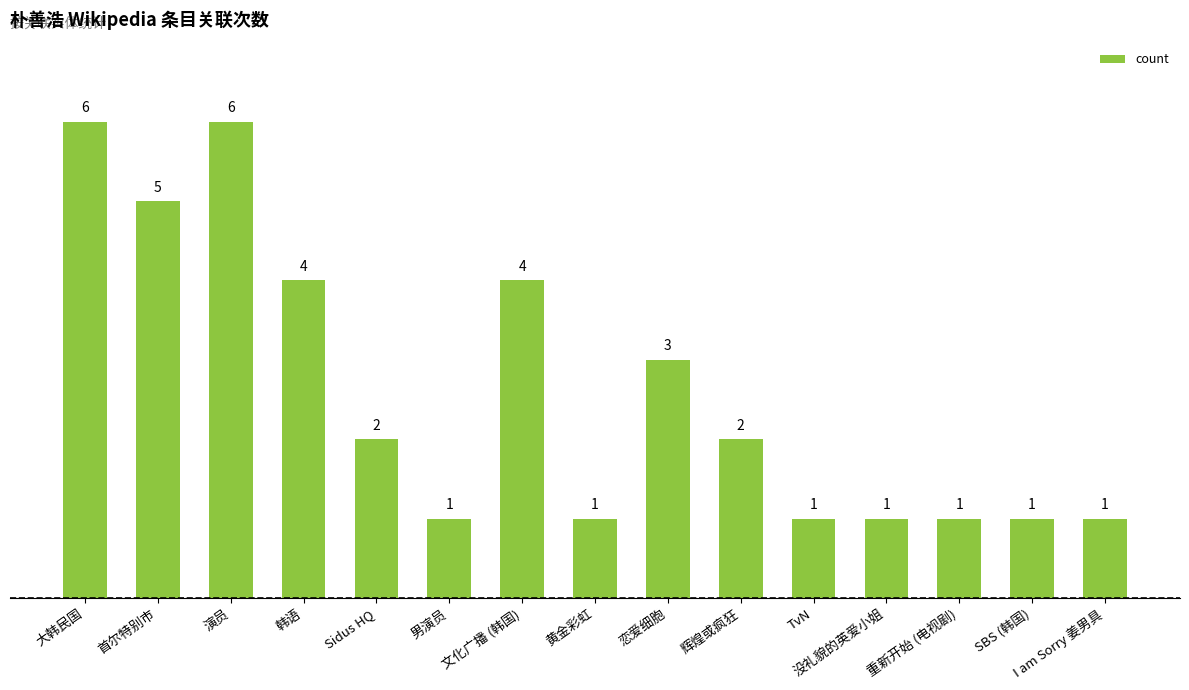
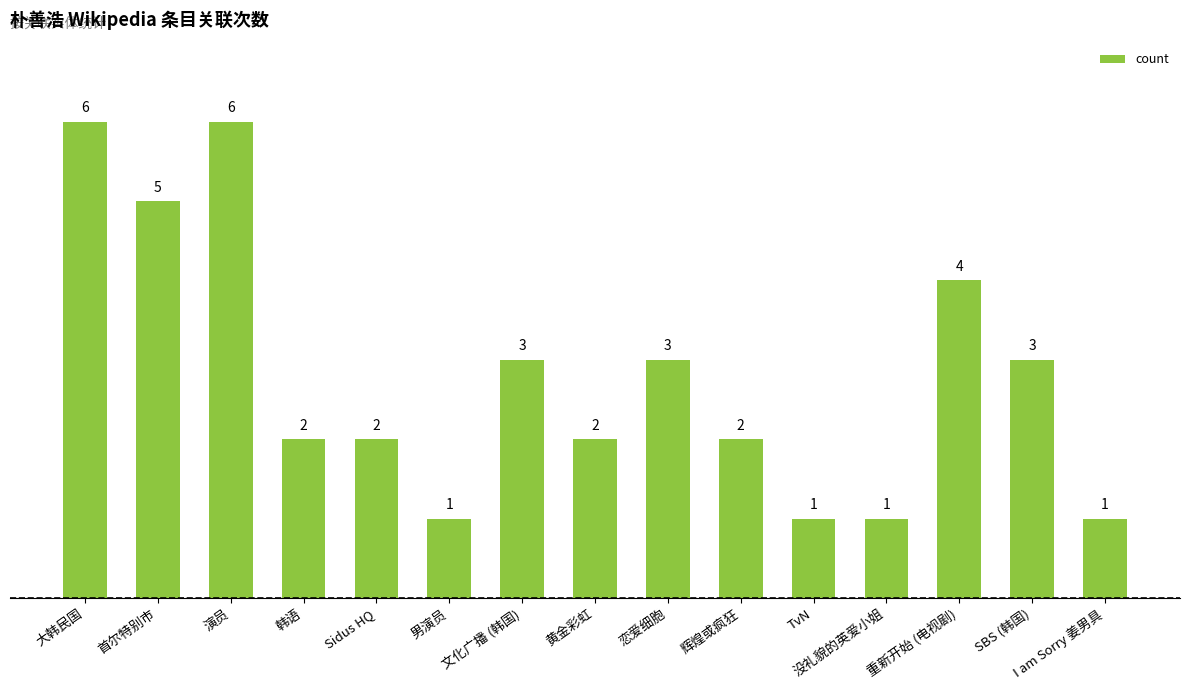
  {
    "大韩民国": 6,
    "首尔特别市": 5,
    "演员": 6,
-   "韩语": 4,
+   "韩语": 2,
    "Sidus HQ": 2,
    "男演员": 1,
-   "文化广播 (韩国)": 4,
-   "黄金彩虹": 1,
+   "文化广播 (韩国)": 3,
+   "黄金彩虹": 2,
    "恋爱细胞": 3,
    "辉煌或疯狂": 2,
    "TvN": 1,
    "没礼貌的英爱小姐": 1,
-   "重新开始 (电视剧)": 1,
-   "SBS (韩国)": 1,
+   "重新开始 (电视剧)": 4,
+   "SBS (韩国)": 3,
    "I am Sorry 姜男具": 1
  }
